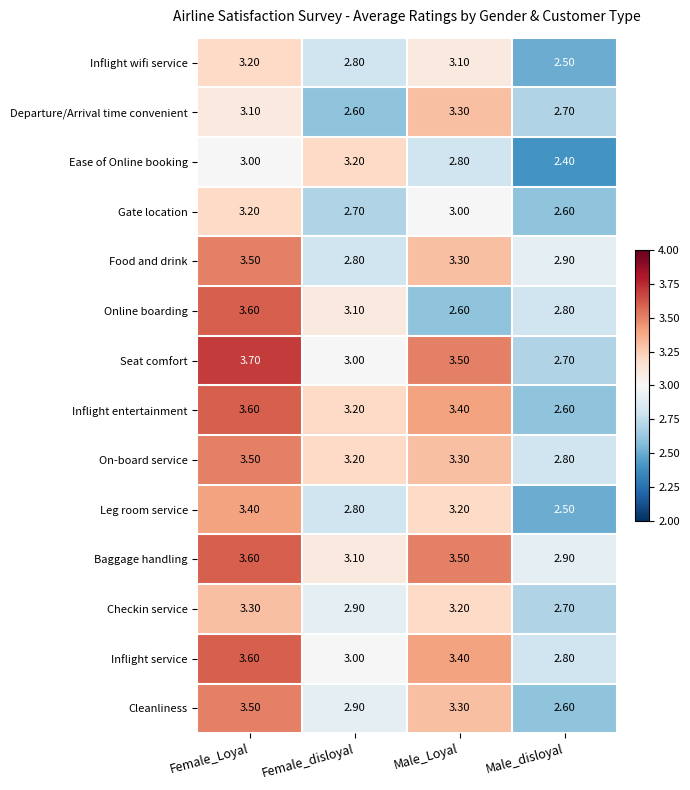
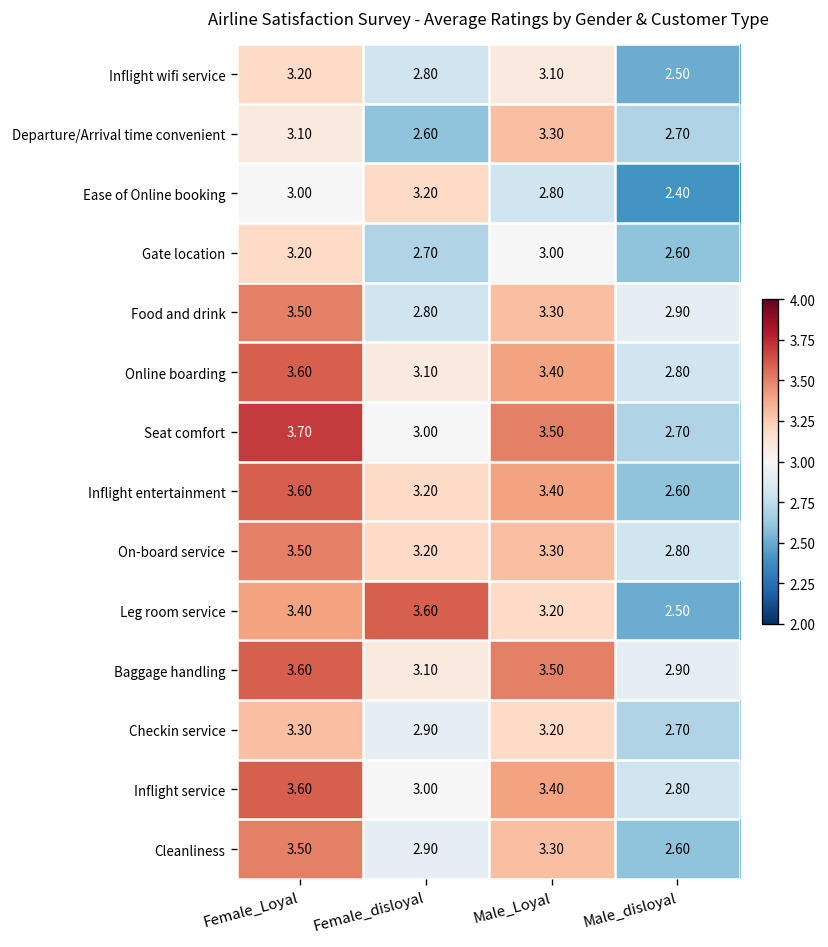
  {
    "Inflight wifi service": {
      "Female_Loyal": 3.20,
      "Female_disloyal": 2.80,
      "Male_Loyal": 3.10,
      "Male_disloyal": 2.50
    },
    "Departure/Arrival time convenient": {
      "Female_Loyal": 3.10,
      "Female_disloyal": 2.60,
      "Male_Loyal": 3.30,
      "Male_disloyal": 2.70
    },
    "Ease of Online booking": {
      "Female_Loyal": 3.00,
      "Female_disloyal": 3.20,
      "Male_Loyal": 2.80,
      "Male_disloyal": 2.40
    },
    "Gate location": {
      "Female_Loyal": 3.20,
      "Female_disloyal": 2.70,
      "Male_Loyal": 3.00,
      "Male_disloyal": 2.60
    },
    "Food and drink": {
      "Female_Loyal": 3.50,
      "Female_disloyal": 2.80,
      "Male_Loyal": 3.30,
      "Male_disloyal": 2.90
    },
    "Online boarding": {
      "Female_Loyal": 3.60,
      "Female_disloyal": 3.10,
-     "Male_Loyal": 2.60,
+     "Male_Loyal": 3.40,
      "Male_disloyal": 2.80
    },
    "Seat comfort": {
      "Female_Loyal": 3.70,
      "Female_disloyal": 3.00,
      "Male_Loyal": 3.50,
      "Male_disloyal": 2.70
    },
    "Inflight entertainment": {
      "Female_Loyal": 3.60,
      "Female_disloyal": 3.20,
      "Male_Loyal": 3.40,
      "Male_disloyal": 2.60
    },
    "On-board service": {
      "Female_Loyal": 3.50,
      "Female_disloyal": 3.20,
      "Male_Loyal": 3.30,
      "Male_disloyal": 2.80
    },
    "Leg room service": {
      "Female_Loyal": 3.40,
-     "Female_disloyal": 2.80,
+     "Female_disloyal": 3.60,
      "Male_Loyal": 3.20,
      "Male_disloyal": 2.50
    },
    "Baggage handling": {
      "Female_Loyal": 3.60,
      "Female_disloyal": 3.10,
      "Male_Loyal": 3.50,
      "Male_disloyal": 2.90
    },
    "Checkin service": {
      "Female_Loyal": 3.30,
      "Female_disloyal": 2.90,
      "Male_Loyal": 3.20,
      "Male_disloyal": 2.70
    },
    "Inflight service": {
      "Female_Loyal": 3.60,
      "Female_disloyal": 3.00,
      "Male_Loyal": 3.40,
      "Male_disloyal": 2.80
    },
    "Cleanliness": {
      "Female_Loyal": 3.50,
      "Female_disloyal": 2.90,
      "Male_Loyal": 3.30,
      "Male_disloyal": 2.60
    }
  }
